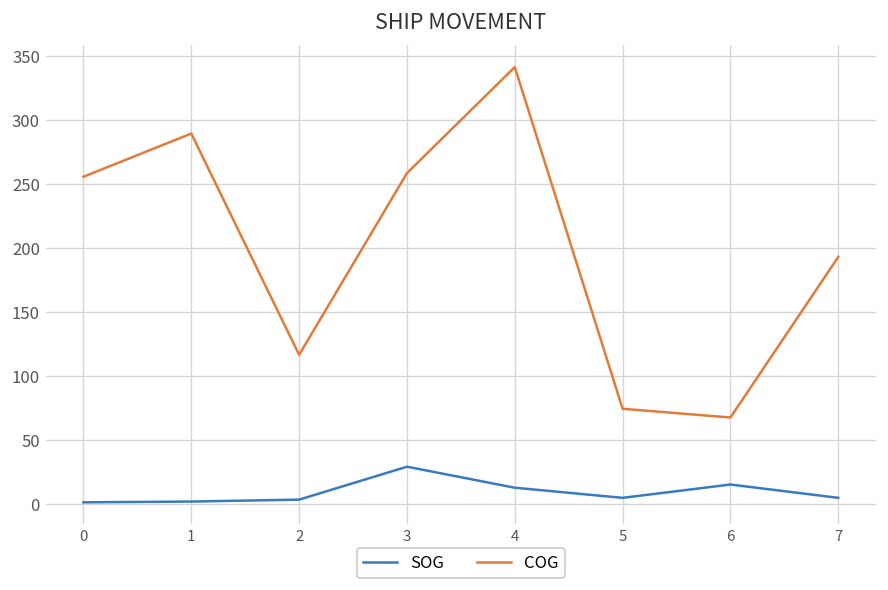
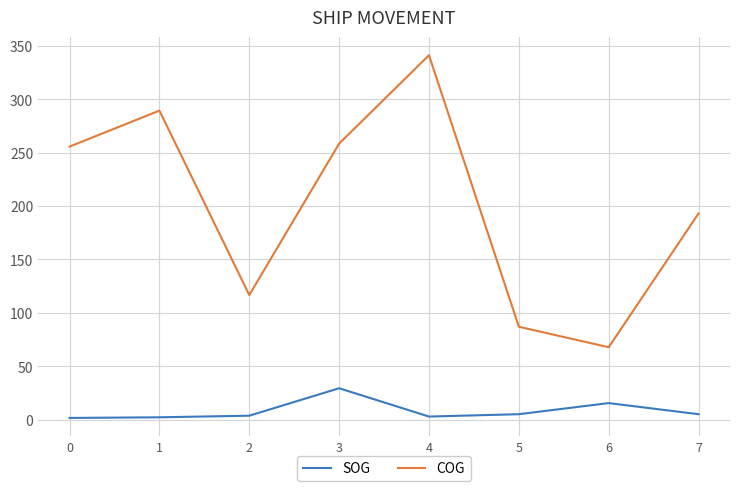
  {
    "SOG": {
      "0": 2,
      "1": 2,
      "2": 4,
      "3": 29,
-     "4": 13,
+     "4": 3,
      "5": 5,
      "6": 16,
      "7": 5
    },
    "COG": {
      "0": 256,
      "1": 289,
      "2": 117,
      "3": 259,
      "4": 341,
-     "5": 75,
+     "5": 87,
      "6": 68,
      "7": 193
    }
  }
